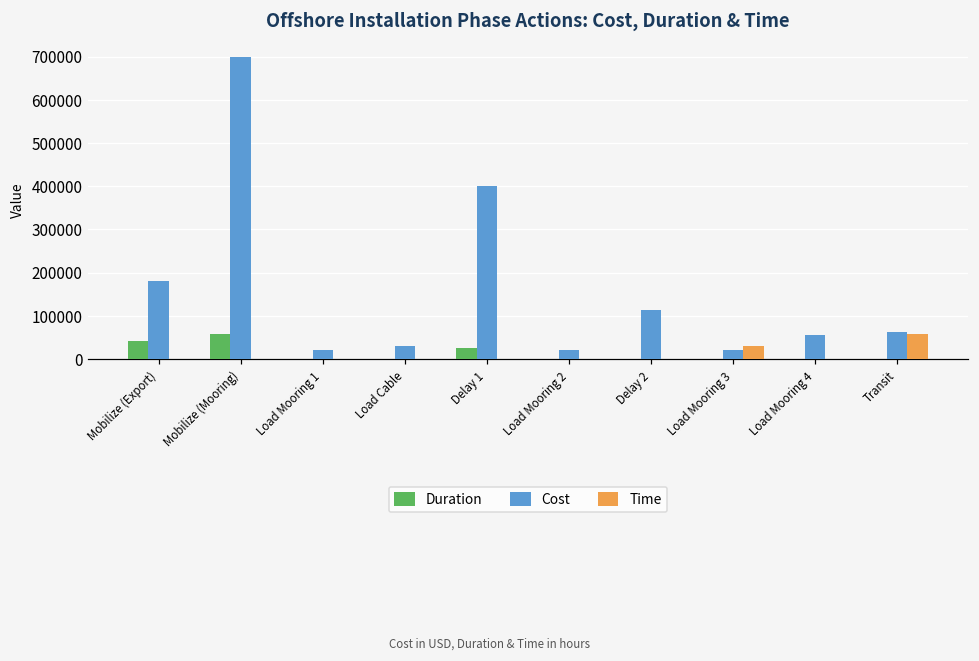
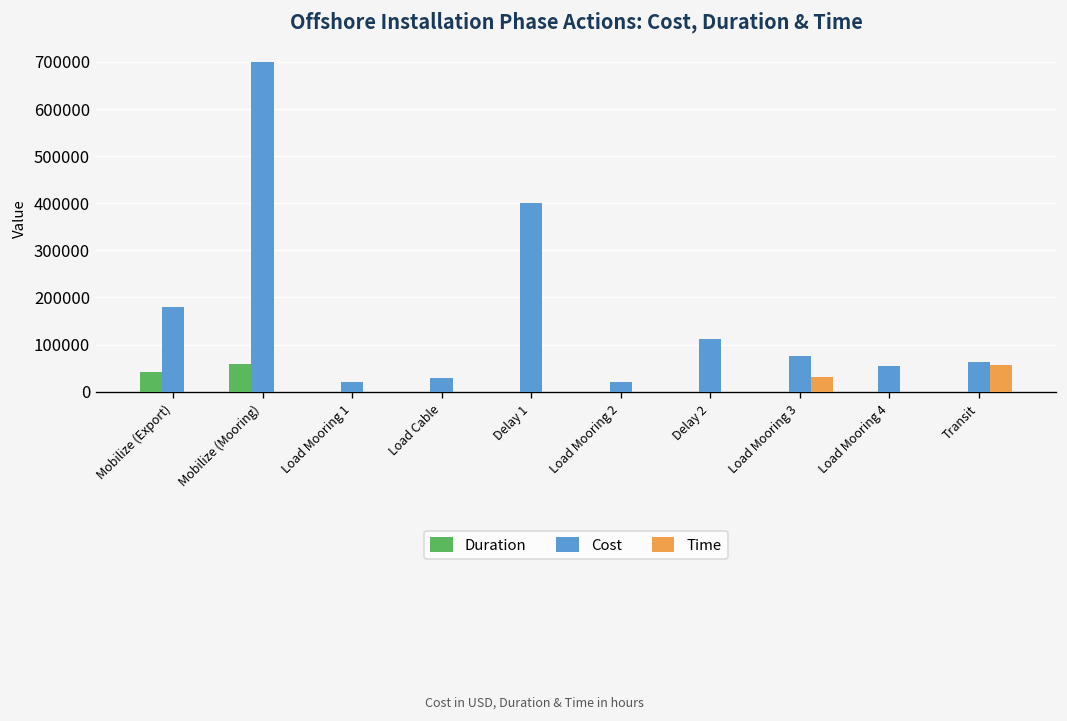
  {
    "Duration": {
      "Mobilize (Export)": 40000,
      "Mobilize (Mooring)": 60000,
-     "Delay 1": 30000
+     "Delay 1": 0
    },
    "Cost": {
      "Mobilize (Export)": 180000,
      "Mobilize (Mooring)": 700000,
      "Load Mooring 1": 20000,
      "Load Cable": 30000,
      "Delay 1": 400000,
      "Load Mooring 2": 20000,
      "Delay 2": 110000,
-     "Load Mooring 3": 20000,
+     "Load Mooring 3": 80000,
      "Load Mooring 4": 60000,
      "Transit": 60000
    },
    "Time": {
      "Mobilize (Export)": 0,
      "Mobilize (Mooring)": 0,
      "Load Mooring 3": 30000,
      "Transit": 60000
    }
  }
